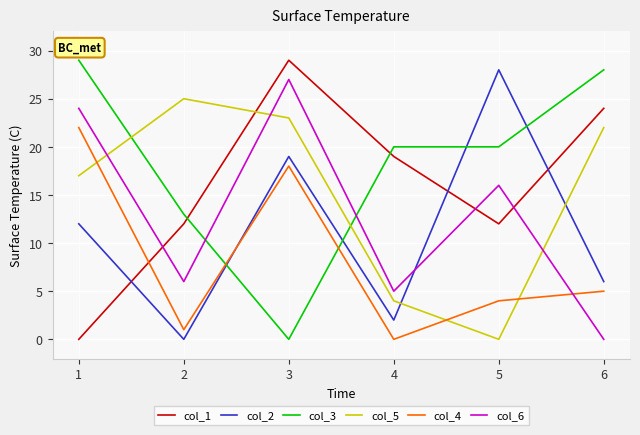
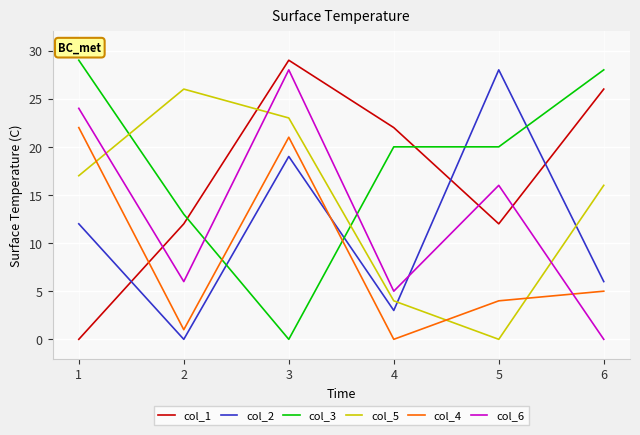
  {
    "col_1": {
      "1": 0,
      "2": 12,
      "3": 29,
-     "4": 19,
+     "4": 22,
      "5": 12,
-     "6": 24
+     "6": 26
    },
    "col_2": {
      "1": 12,
      "2": 0,
      "3": 19,
-     "4": 2,
+     "4": 3,
      "5": 28,
      "6": 6
    },
    "col_3": {
      "1": 29,
      "2": 13,
      "3": 0,
      "4": 20,
      "5": 20,
      "6": 28
    },
    "col_5": {
      "1": 17,
-     "2": 25,
+     "2": 26,
      "3": 23,
      "4": 4,
      "5": 0,
-     "6": 22
+     "6": 16
    },
    "col_4": {
      "1": 22,
      "2": 1,
-     "3": 18,
+     "3": 21,
      "4": 0,
      "5": 4,
      "6": 5
    },
    "col_6": {
      "1": 24,
      "2": 6,
-     "3": 27,
+     "3": 28,
      "4": 5,
      "5": 16,
      "6": 0
    }
  }
